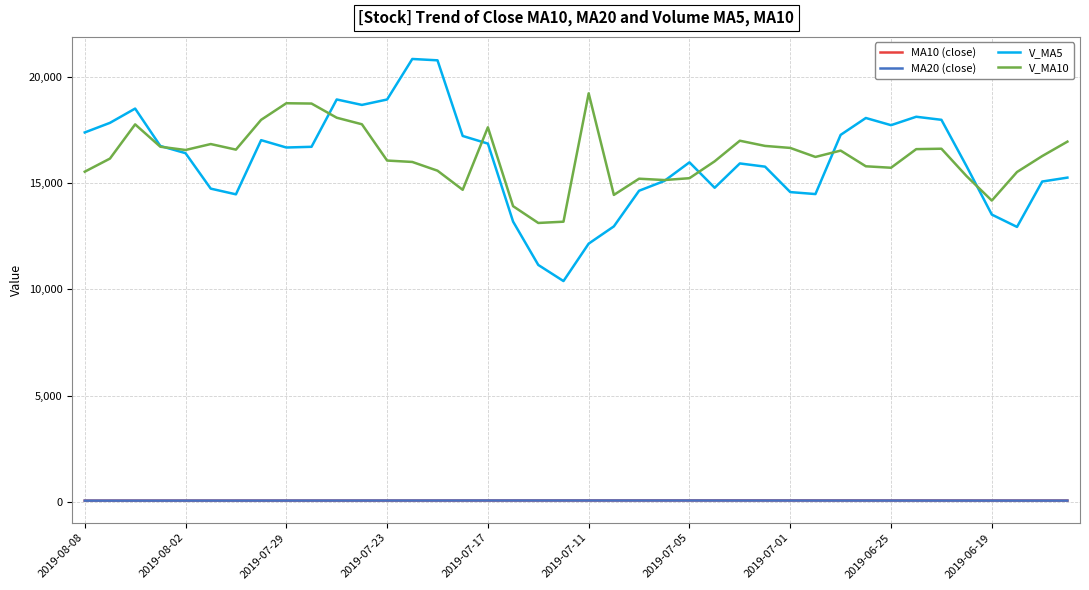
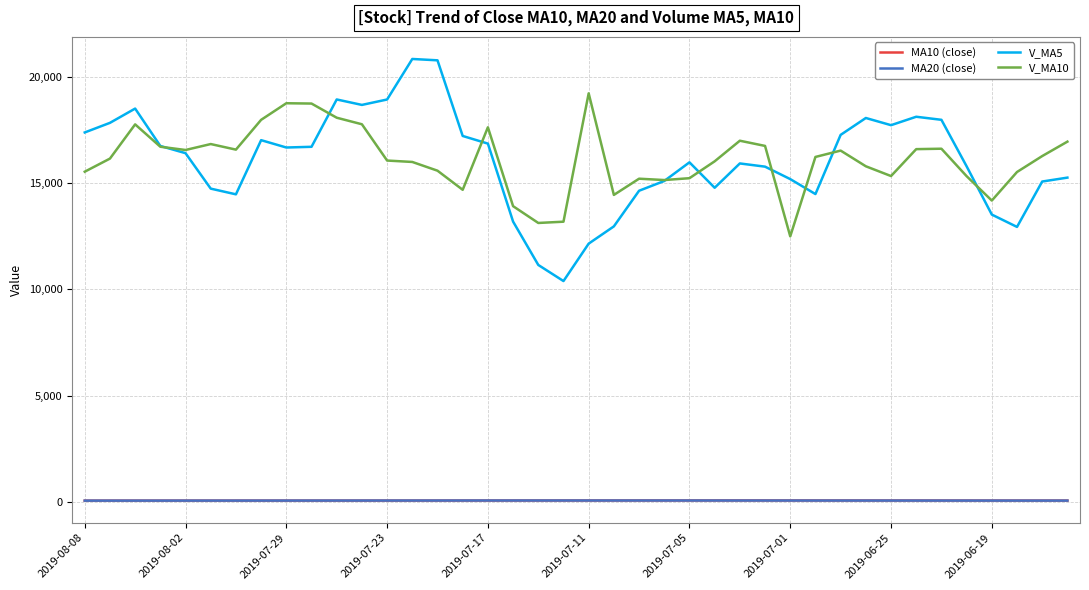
  {
    "V_MA5": {
      "2019-08-08": "17,400",
      "2019-08-02": "16,400",
      "2019-07-29": "16,700",
      "2019-07-23": "18,900",
      "2019-07-17": "16,800",
      "2019-07-11": "12,100",
      "2019-07-05": "16,000",
-     "2019-07-01": "14,600",
+     "2019-07-01": "15,200",
      "2019-06-25": "17,700",
      "2019-06-19": "13,500"
    },
    "V_MA10": {
      "2019-08-08": "15,500",
      "2019-08-02": "16,500",
      "2019-07-29": "18,700",
      "2019-07-23": "16,100",
      "2019-07-17": "17,600",
      "2019-07-11": "19,200",
      "2019-07-05": "15,200",
-     "2019-07-01": "16,600",
-     "2019-06-25": "15,700",
+     "2019-07-01": "12,500",
+     "2019-06-25": "15,300",
      "2019-06-19": "14,200"
    }
  }
